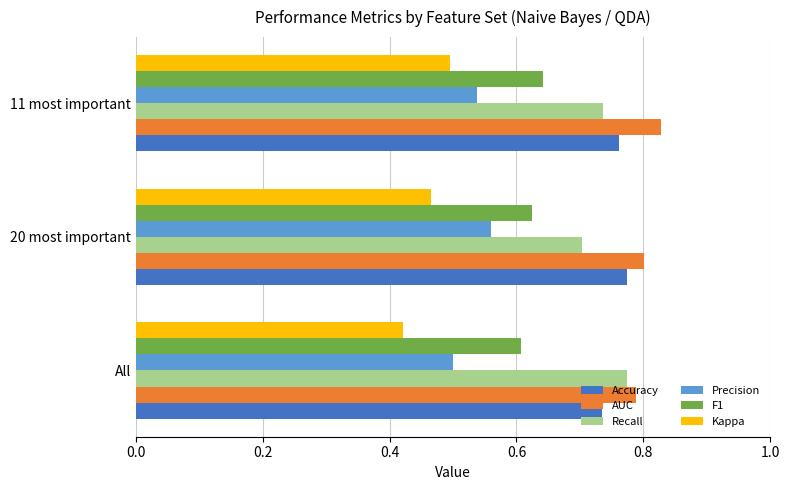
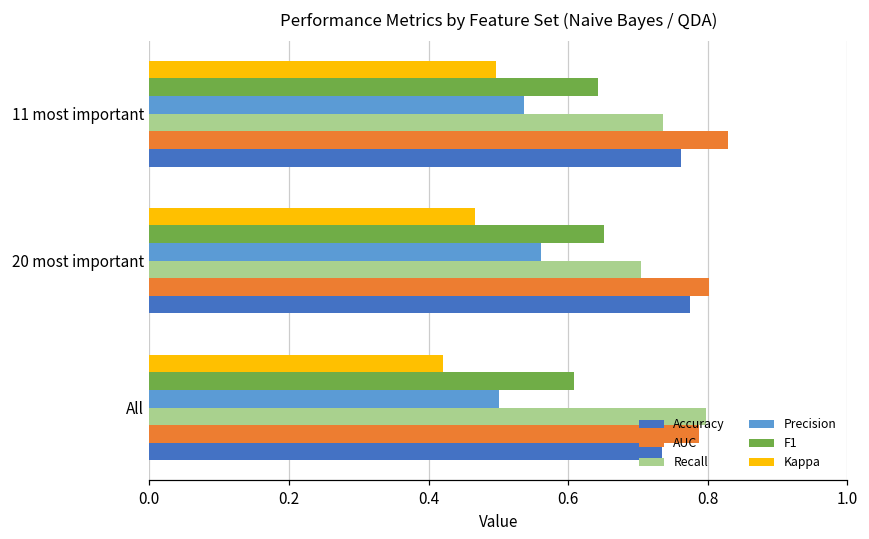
  {
    "AUC": {
      "11 most important": 0.83,
      "20 most important": 0.80,
      "All": 0.79
    },
    "Recall": {
      "11 most important": 0.74,
      "20 most important": 0.70,
-     "All": 0.77
+     "All": 0.80
    },
    "F1": {
      "11 most important": 0.64,
-     "20 most important": 0.62,
+     "20 most important": 0.65,
      "All": 0.61
    },
    "Kappa": {
      "11 most important": 0.50,
      "20 most important": 0.47,
      "All": 0.42
    }
  }
